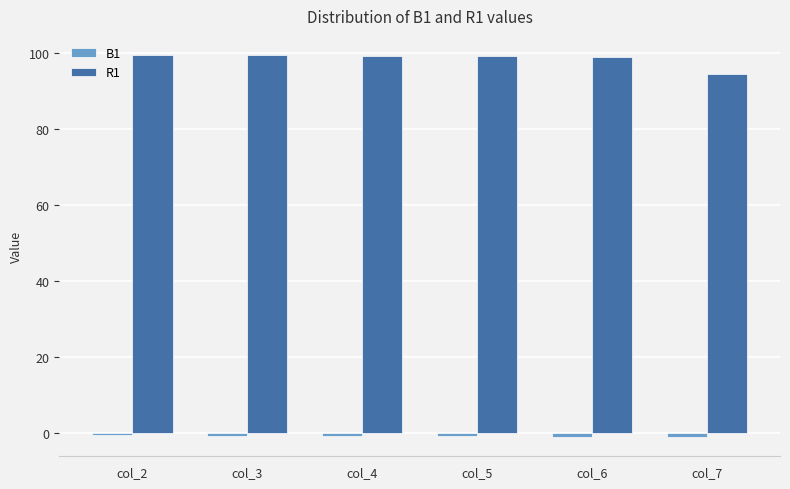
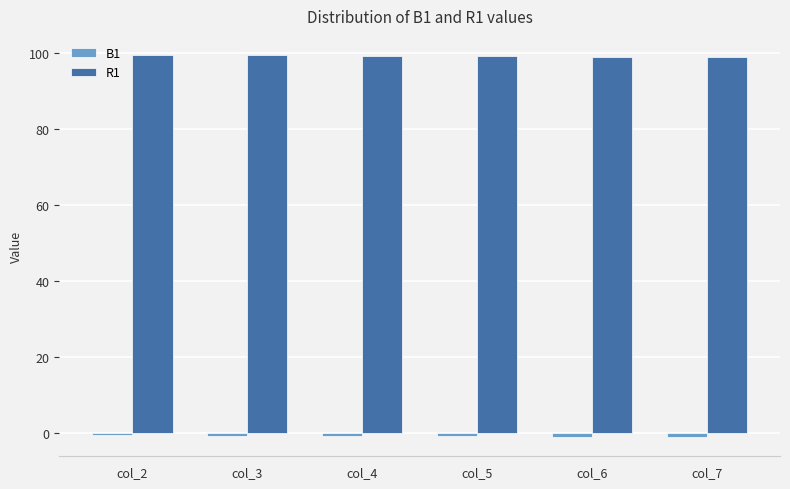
  {
    "B1": {
      "col_3": -1,
      "col_4": -1,
      "col_5": -1,
      "col_6": -1,
      "col_7": -1
    },
    "R1": {
      "col_2": 99,
      "col_3": 99,
      "col_4": 99,
      "col_5": 99,
      "col_6": 99,
-     "col_7": 95
+     "col_7": 99
    }
  }
